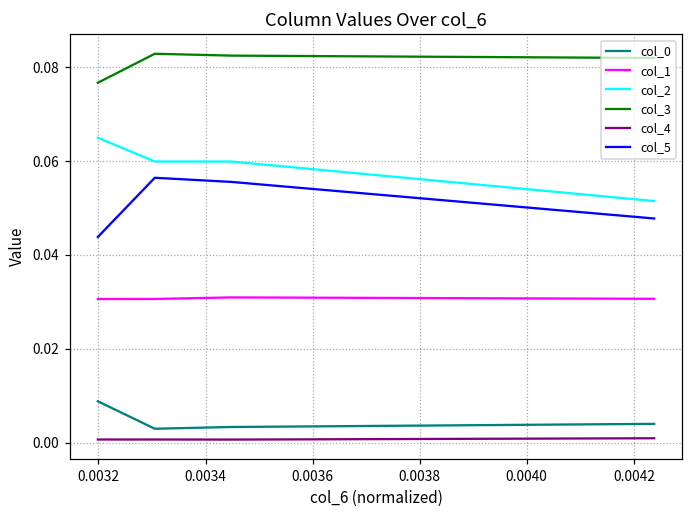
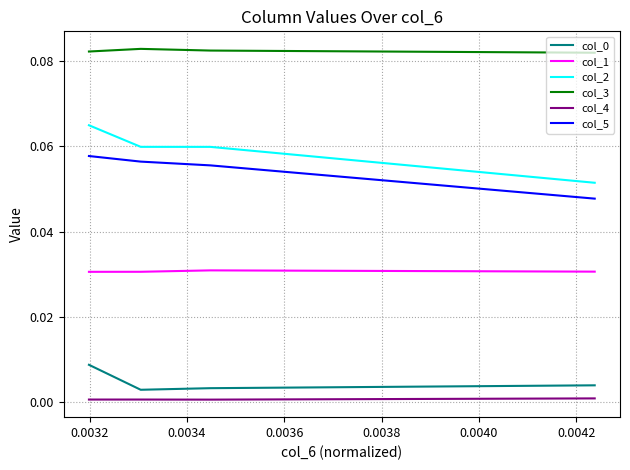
  {
    "col_0": {
      "0.0032": 0.009
    },
    "col_1": {
      "0.0032": 0.031
    },
    "col_2": {
      "0.0032": 0.065
    },
    "col_3": {
-     "0.0032": 0.077
+     "0.0032": 0.082
    },
    "col_4": {
      "0.0032": 0.001
    },
    "col_5": {
-     "0.0032": 0.044
+     "0.0032": 0.058
    }
  }
